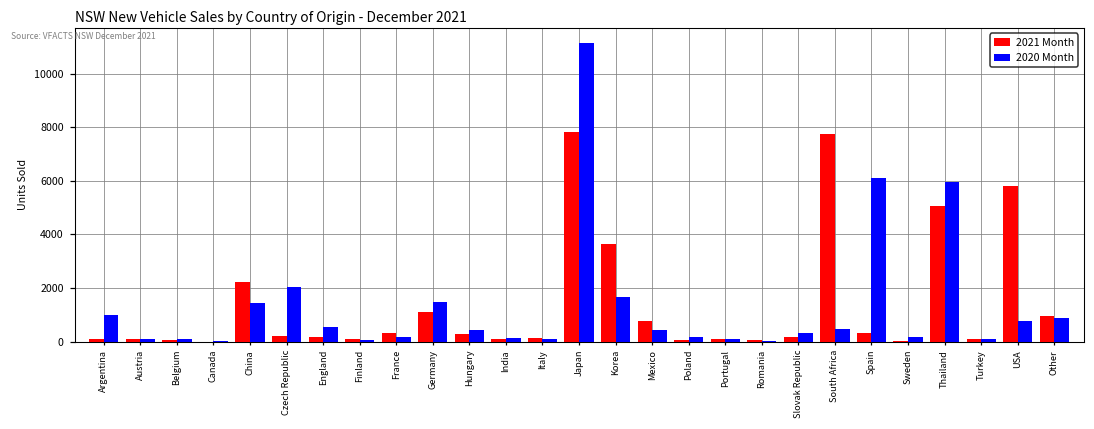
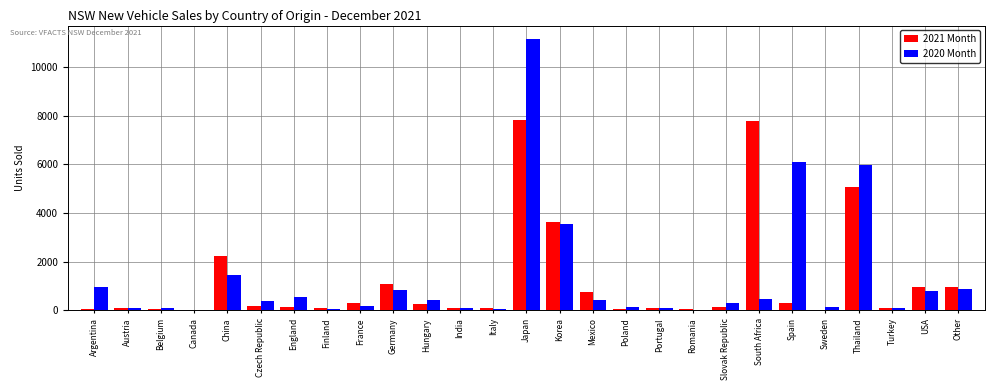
  {
    "2021 Month": {
      "Canada": 0,
      "China": 2200,
      "Czech Republic": 200,
      "England": 200,
      "France": 300,
      "Germany": 1100,
      "Hungary": 300,
      "India": 100,
      "Italy": 100,
      "Japan": 7800,
      "Korea": 3600,
      "Mexico": 800,
      "Slovak Republic": 200,
      "South Africa": 7800,
      "Spain": 300,
      "Thailand": 5100,
-     "USA": 5800,
+     "USA": 1000,
      "Other": 1000
    },
    "2020 Month": {
      "Argentina": 1000,
      "China": 1400,
-     "Czech Republic": 2000,
+     "Czech Republic": 400,
      "England": 500,
      "France": 200,
-     "Germany": 1500,
+     "Germany": 800,
      "Hungary": 400,
      "India": 100,
      "Japan": 11100,
-     "Korea": 1700,
+     "Korea": 3500,
      "Mexico": 400,
      "Poland": 200,
      "Portugal": 100,
      "Slovak Republic": 300,
      "South Africa": 500,
      "Spain": 6100,
      "Sweden": 200,
      "Thailand": 6000,
      "USA": 800,
      "Other": 900
    }
  }
